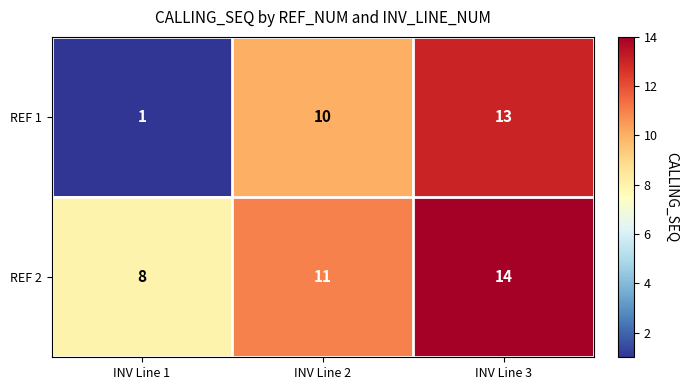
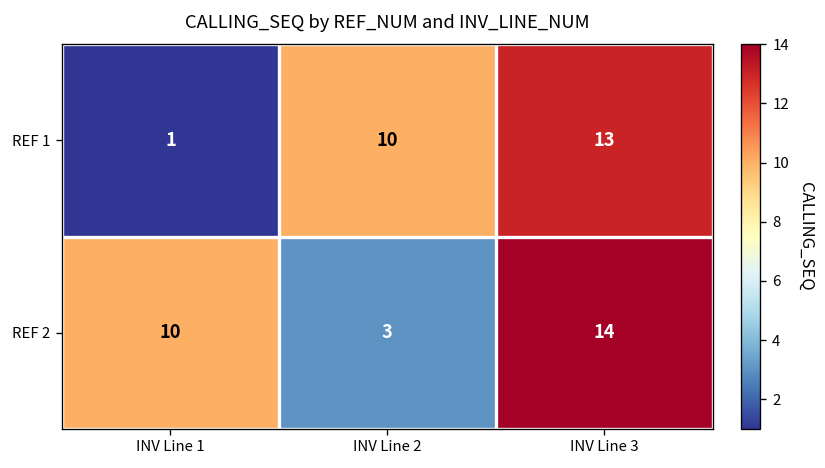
  {
    "REF 1": {
      "INV Line 1": 1,
      "INV Line 2": 10,
      "INV Line 3": 13
    },
    "REF 2": {
-     "INV Line 1": 8,
-     "INV Line 2": 11,
+     "INV Line 1": 10,
+     "INV Line 2": 3,
      "INV Line 3": 14
    }
  }
